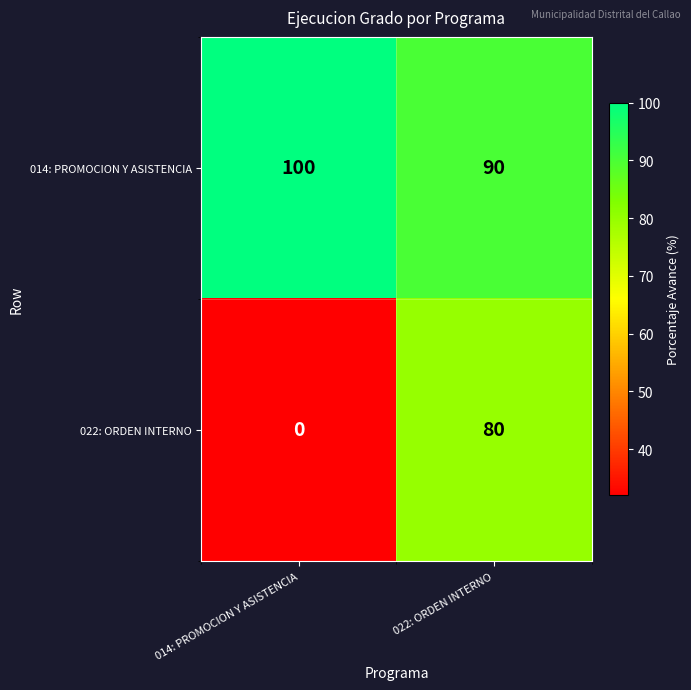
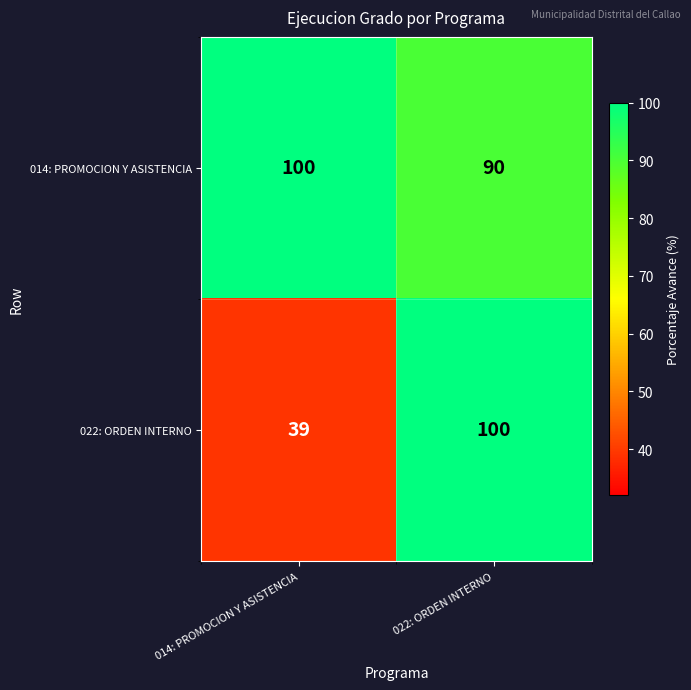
  {
    "014: PROMOCION Y ASISTENCIA": {
      "014: PROMOCION Y ASISTENCIA": 100,
      "022: ORDEN INTERNO": 90
    },
    "022: ORDEN INTERNO": {
-     "014: PROMOCION Y ASISTENCIA": 0,
-     "022: ORDEN INTERNO": 80
+     "014: PROMOCION Y ASISTENCIA": 39,
+     "022: ORDEN INTERNO": 100
    }
  }
